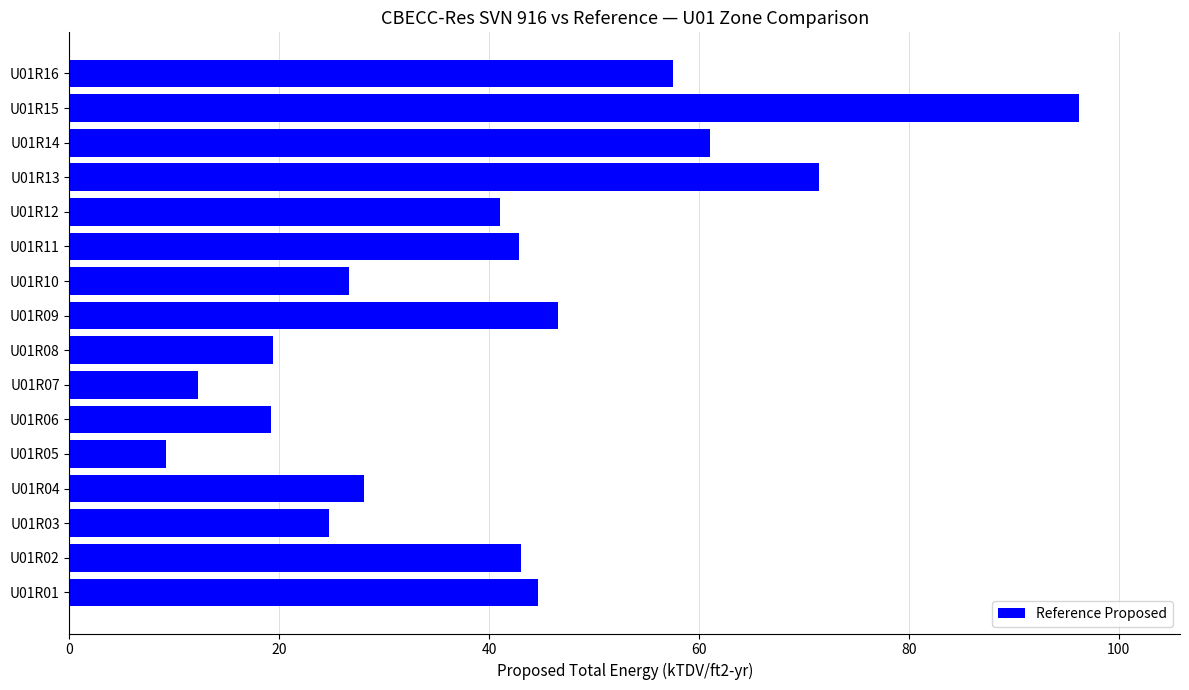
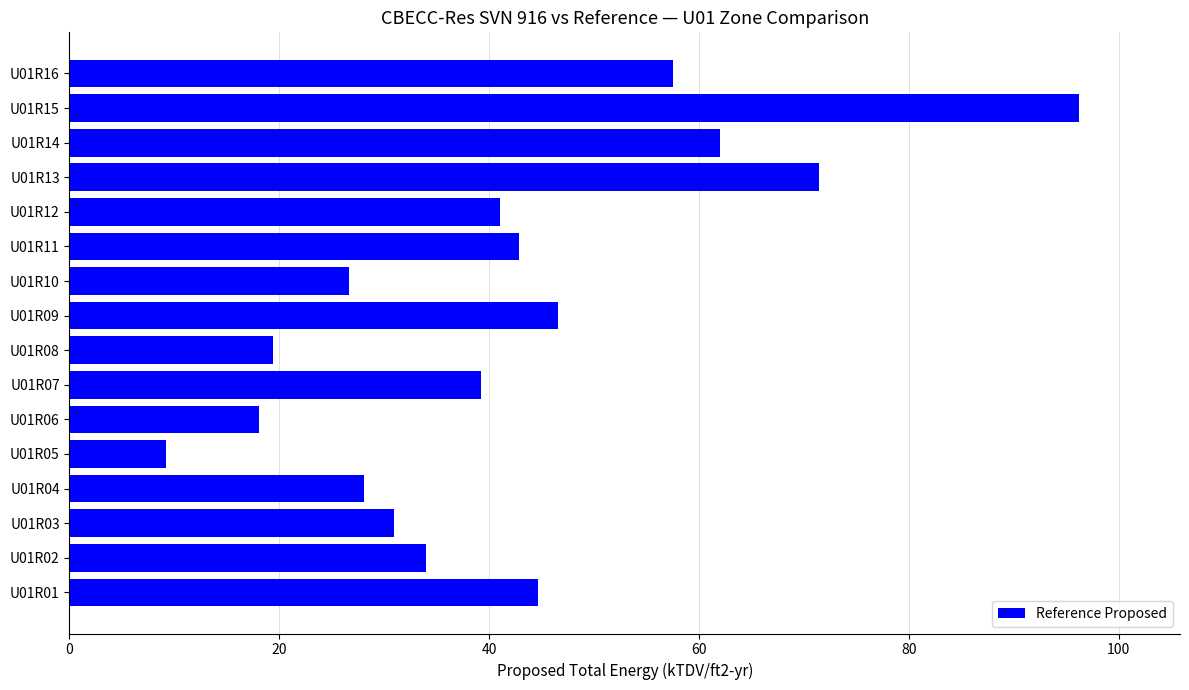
  {
    "U01R16": 57.5,
    "U01R15": 96.2,
-   "U01R14": 61.1,
+   "U01R14": 62.0,
    "U01R13": 71.4,
    "U01R12": 41.0,
    "U01R11": 42.8,
    "U01R10": 26.6,
    "U01R09": 46.6,
    "U01R08": 19.4,
-   "U01R07": 12.2,
-   "U01R06": 19.2,
+   "U01R07": 39.3,
+   "U01R06": 18.0,
    "U01R05": 9.2,
    "U01R04": 28.1,
-   "U01R03": 24.8,
-   "U01R02": 43.1,
+   "U01R03": 31.0,
+   "U01R02": 34.0,
    "U01R01": 44.7
  }
